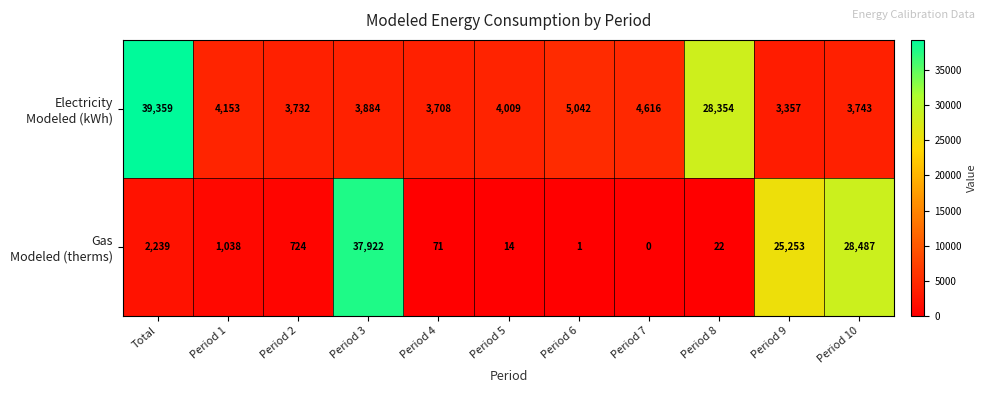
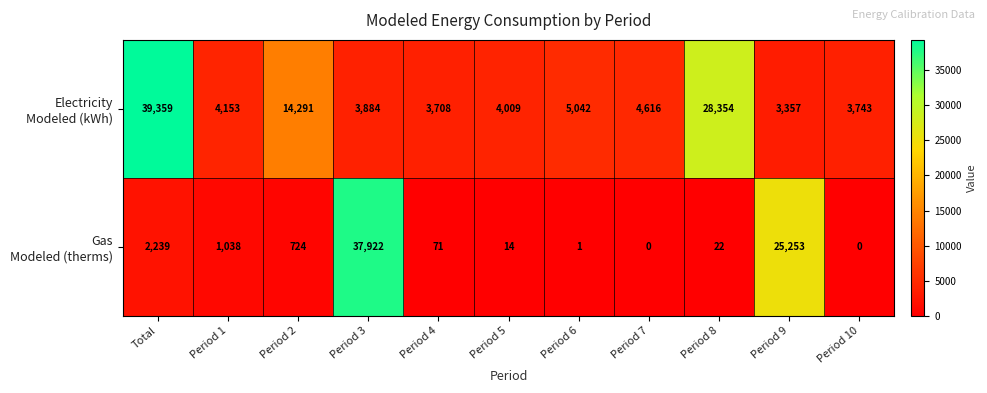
  {
    "Electricity Modeled (kWh)": {
      "Total": "39,359",
      "Period 1": "4,153",
-     "Period 2": "3,732",
+     "Period 2": "14,291",
      "Period 3": "3,884",
      "Period 4": "3,708",
      "Period 5": "4,009",
      "Period 6": "5,042",
      "Period 7": "4,616",
      "Period 8": "28,354",
      "Period 9": "3,357",
      "Period 10": "3,743"
    },
    "Gas Modeled (therms)": {
      "Total": "2,239",
      "Period 1": "1,038",
      "Period 2": "724",
      "Period 3": "37,922",
      "Period 4": "71",
      "Period 5": "14",
      "Period 6": "1",
      "Period 7": "0",
      "Period 8": "22",
      "Period 9": "25,253",
-     "Period 10": "28,487"
+     "Period 10": "0"
    }
  }
